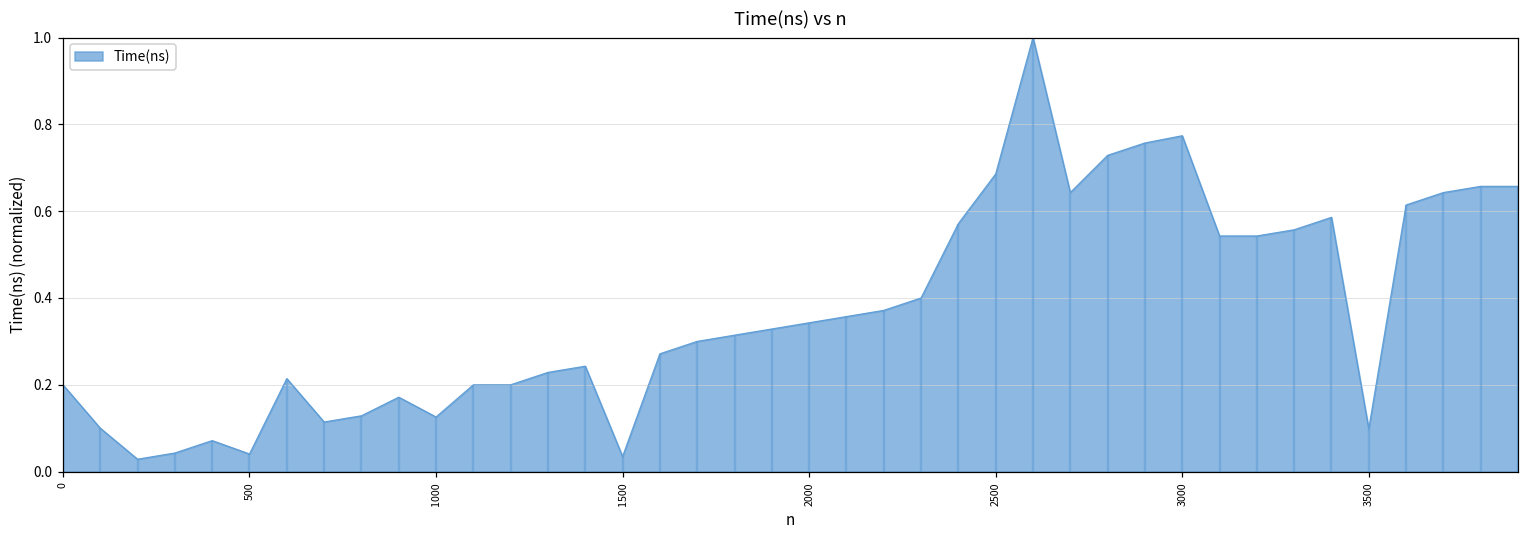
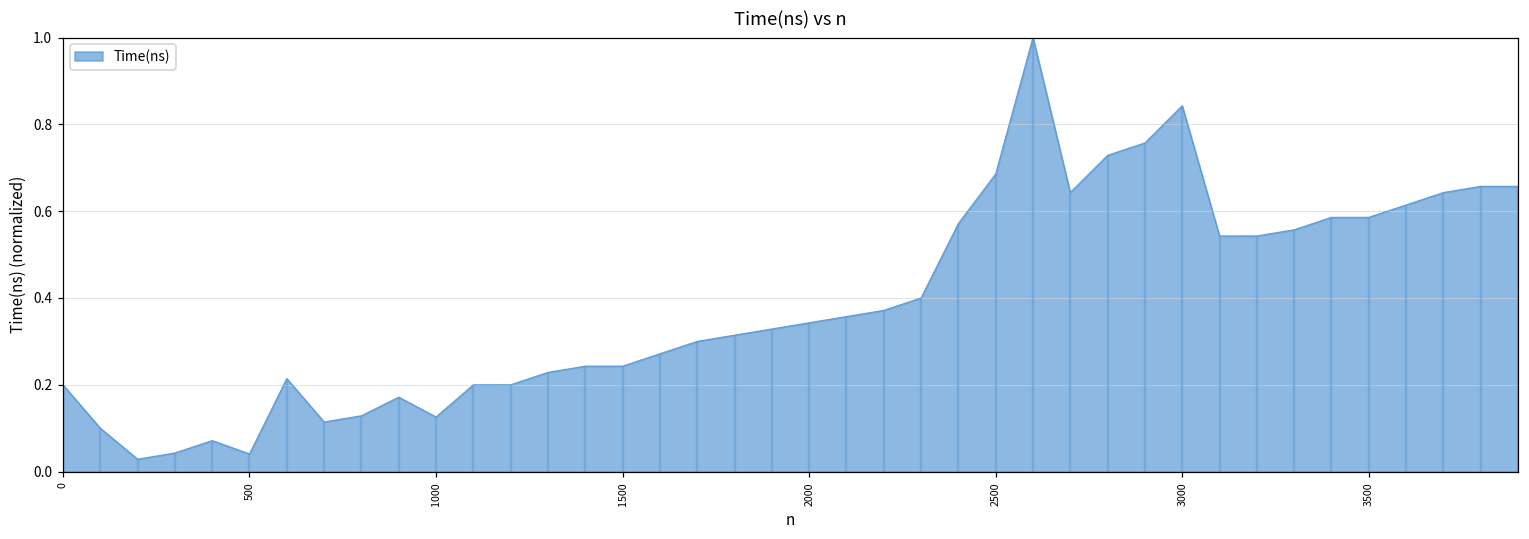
  {
    "0": 0.20,
    "500": 0.04,
    "1000": 0.13,
-   "1500": 0.03,
+   "1500": 0.24,
    "2000": 0.34,
    "2500": 0.69,
-   "3000": 0.77,
-   "3500": 0.10
+   "3000": 0.84,
+   "3500": 0.59
  }
